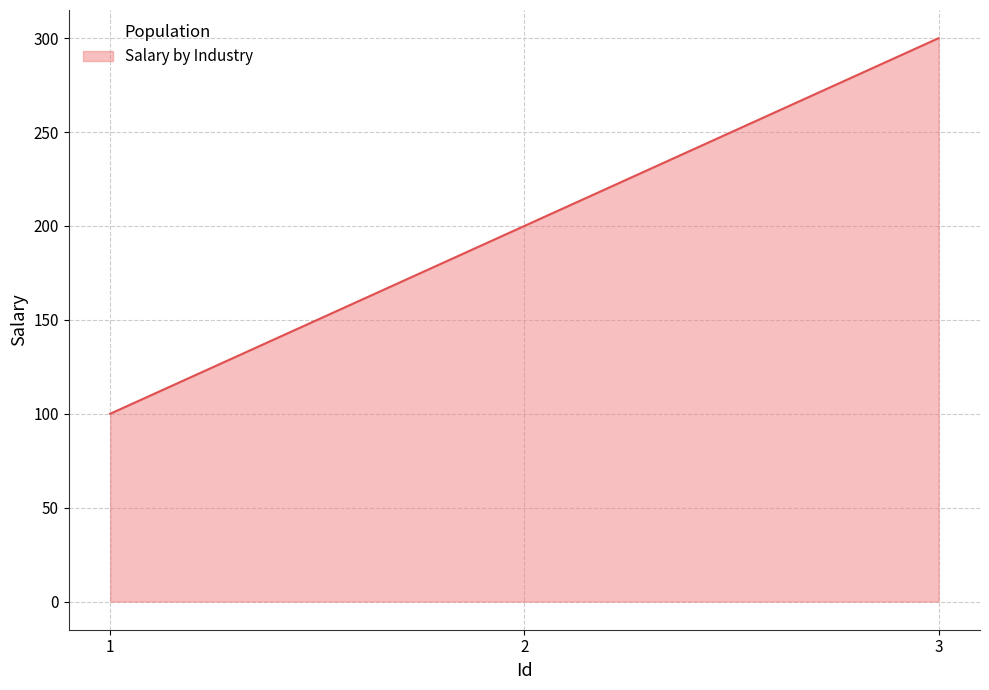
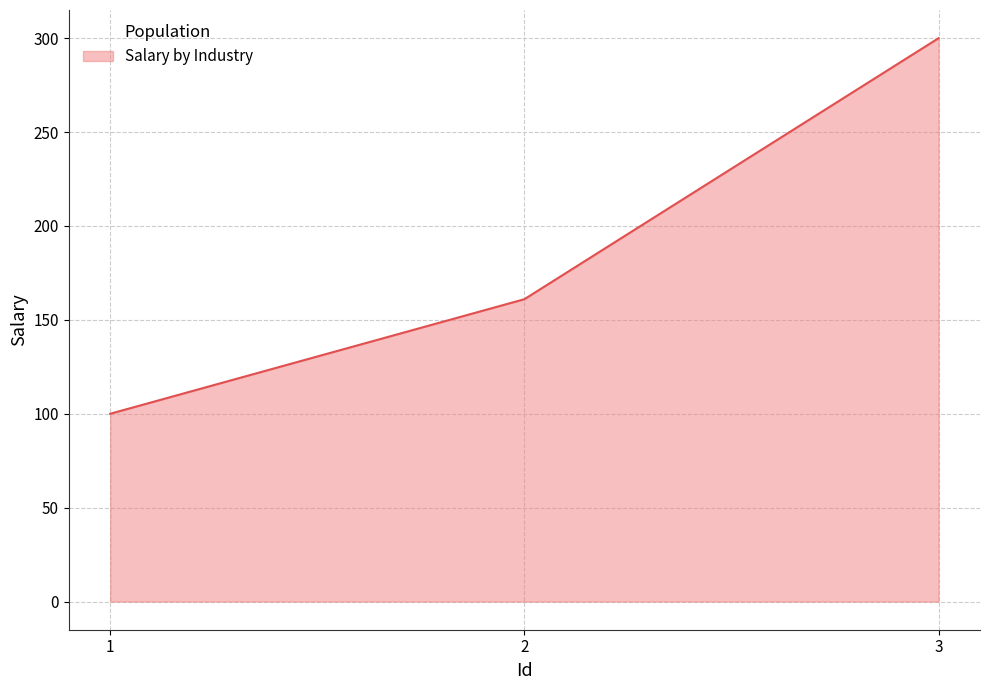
  {
    "1": 100,
-   "2": 200,
+   "2": 161,
    "3": 300
  }
